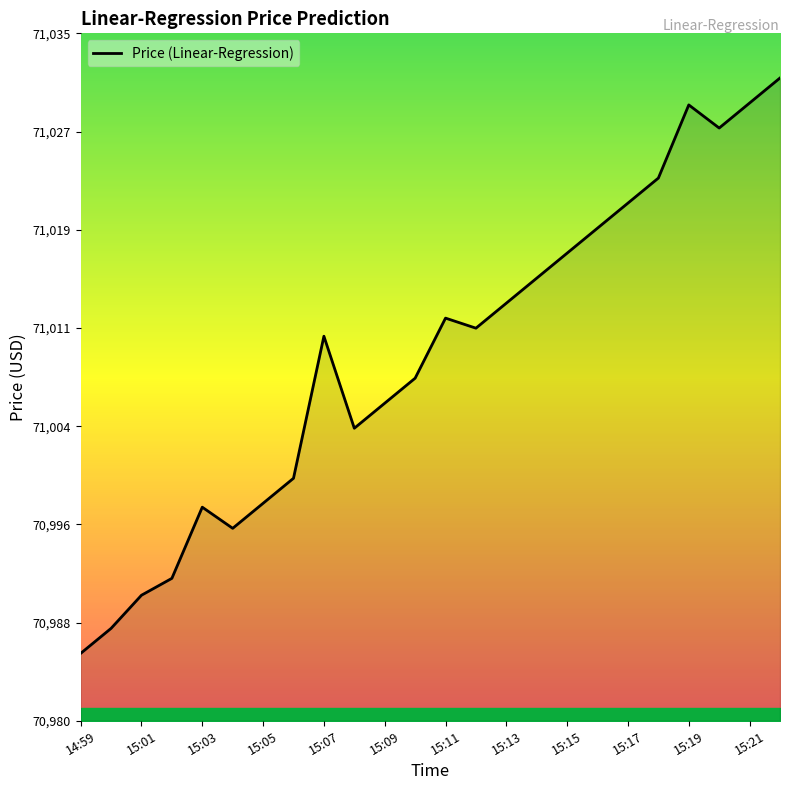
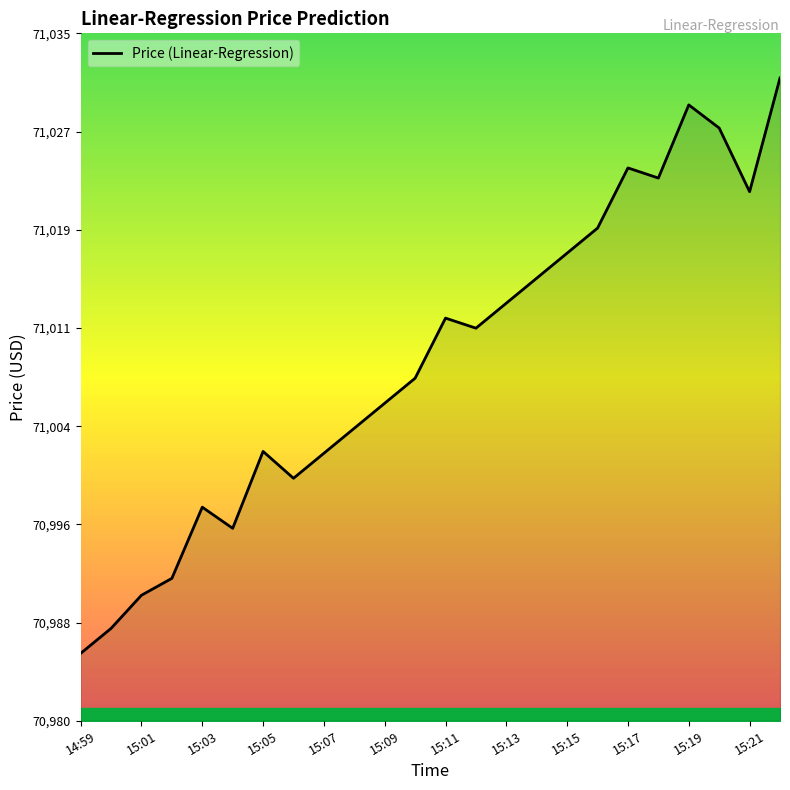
  {
    "Price (Linear-Regression)": {
      "14:59": "70,985.4",
      "15:01": "70,990.0",
      "15:03": "70,997.1",
-     "15:05": "70,997.4",
-     "15:07": "71,010.8",
+     "15:05": "71,001.6",
+     "15:07": "71,001.4",
      "15:09": "71,005.4",
      "15:11": "71,012.2",
      "15:13": "71,013.4",
      "15:15": "71,017.4",
-     "15:17": "71,021.4",
+     "15:17": "71,024.2",
      "15:19": "71,029.3",
-     "15:21": "71,029.4"
+     "15:21": "71,022.3"
    }
  }
